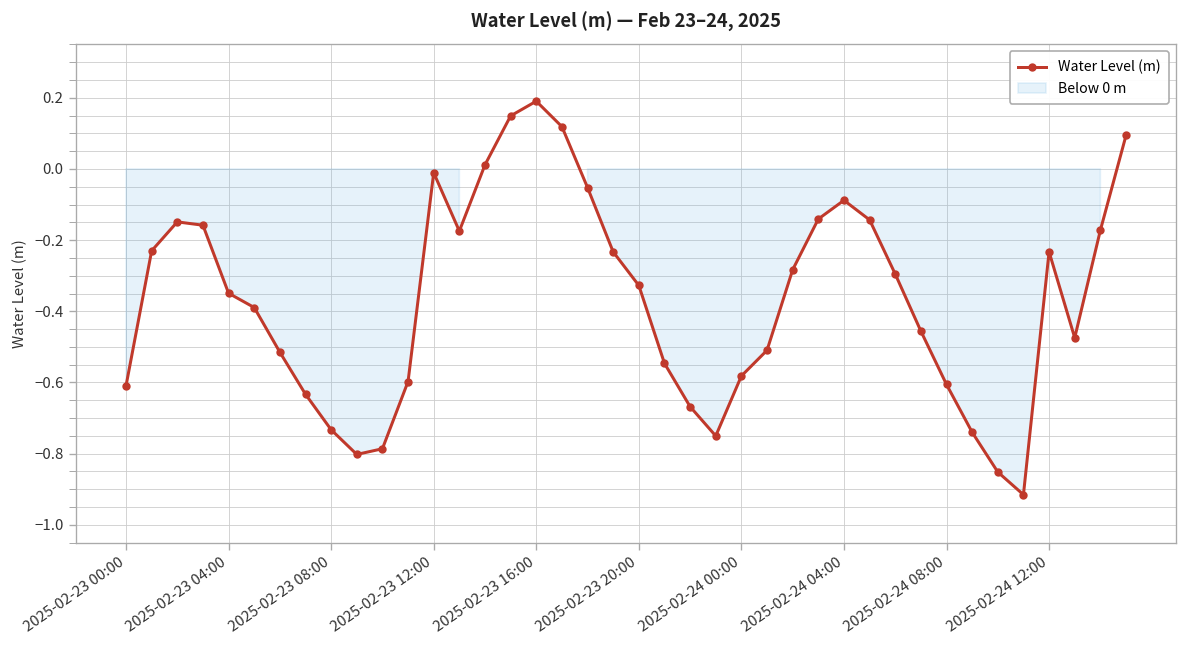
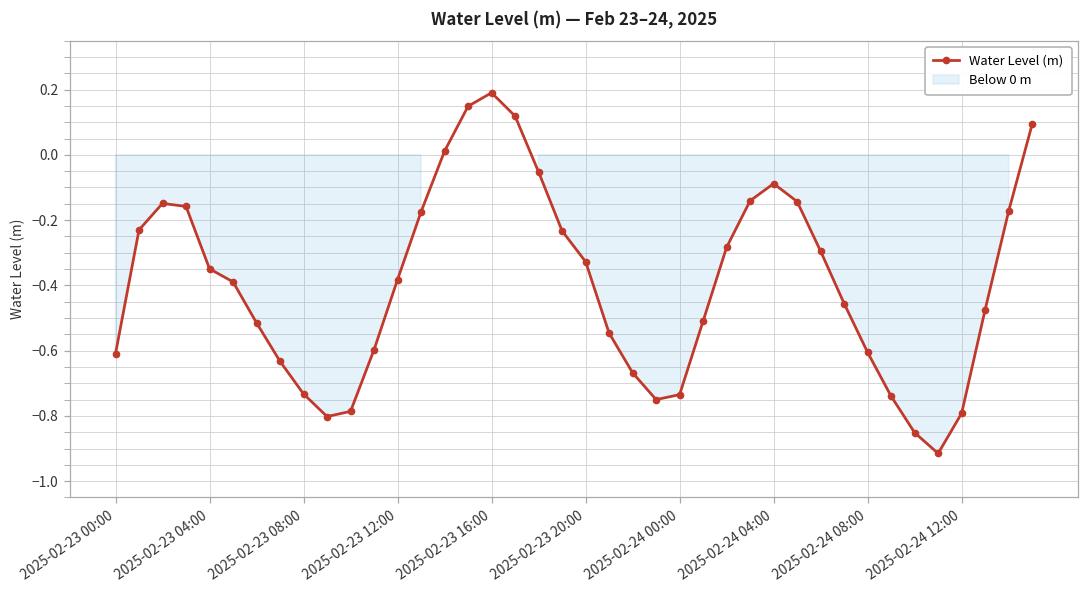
  {
    "2025-02-23 00:00": -0.61,
    "2025-02-23 04:00": -0.35,
    "2025-02-23 08:00": -0.73,
-   "2025-02-23 12:00": -0.01,
+   "2025-02-23 12:00": -0.38,
    "2025-02-23 16:00": 0.19,
    "2025-02-23 20:00": -0.33,
-   "2025-02-24 00:00": -0.58,
+   "2025-02-24 00:00": -0.73,
    "2025-02-24 04:00": -0.09,
    "2025-02-24 08:00": -0.61,
-   "2025-02-24 12:00": -0.23
+   "2025-02-24 12:00": -0.79
  }
